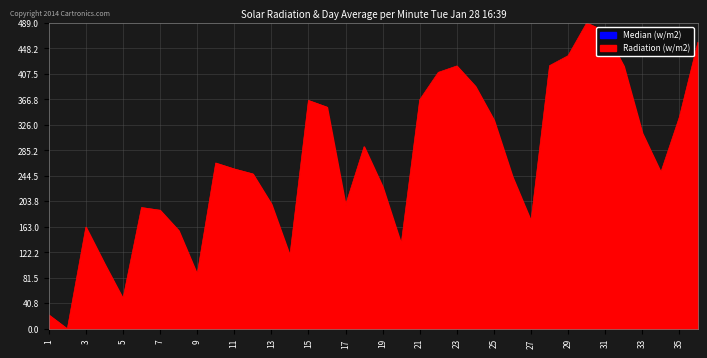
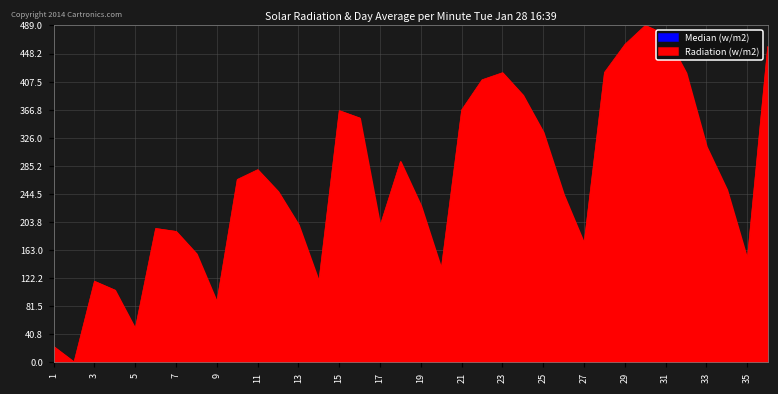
  {
    "Radiation (w/m2)": {
      "1": 20,
-     "3": 160,
+     "3": 120,
      "5": 50,
      "7": 190,
      "9": 90,
-     "11": 260,
+     "11": 280,
      "13": 200,
      "15": 370,
      "17": 200,
      "19": 230,
      "21": 370,
      "23": 420,
      "25": 330,
      "27": 170,
-     "29": 440,
+     "29": 460,
      "33": 310,
-     "35": 340
+     "35": 150
    }
  }
